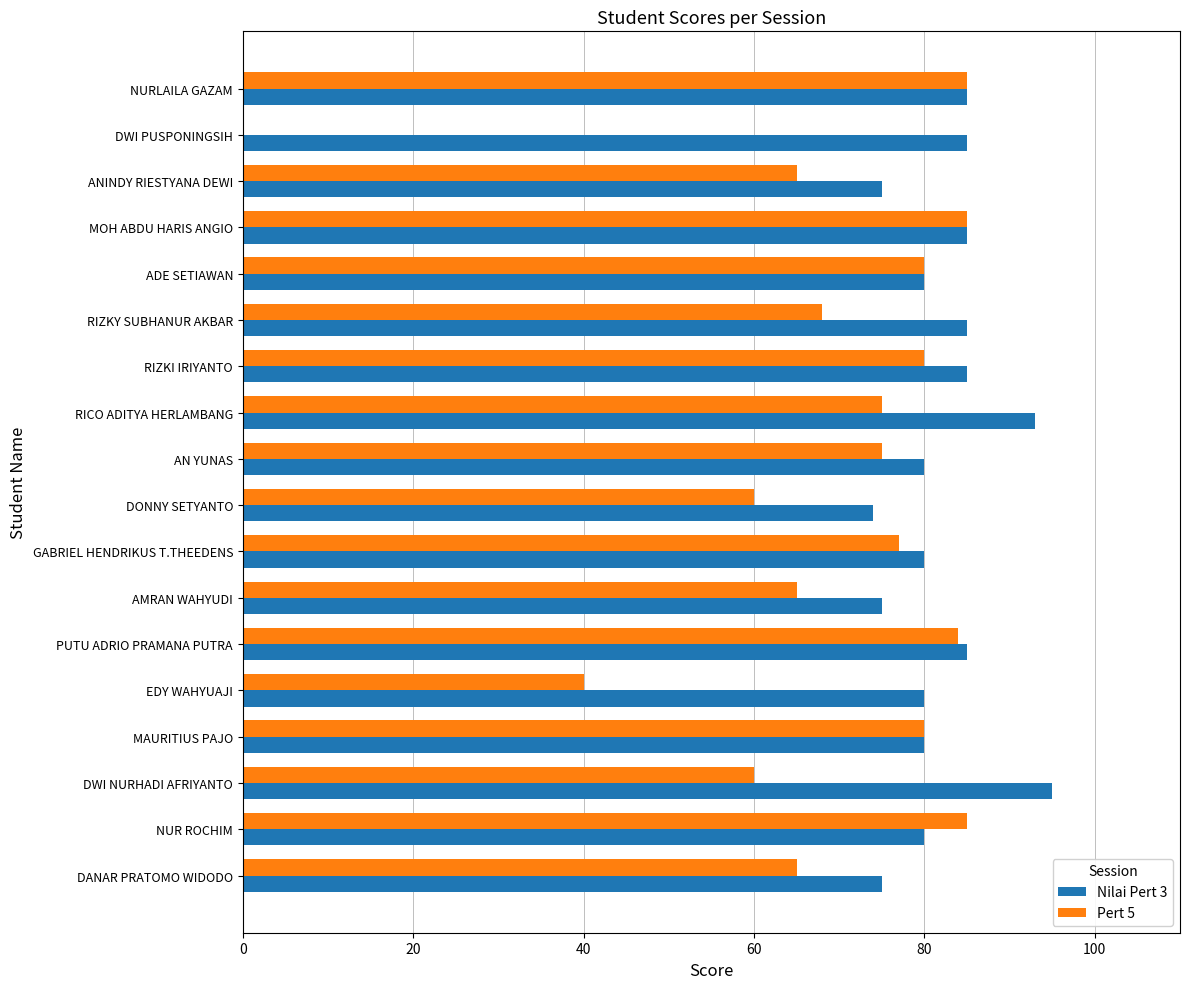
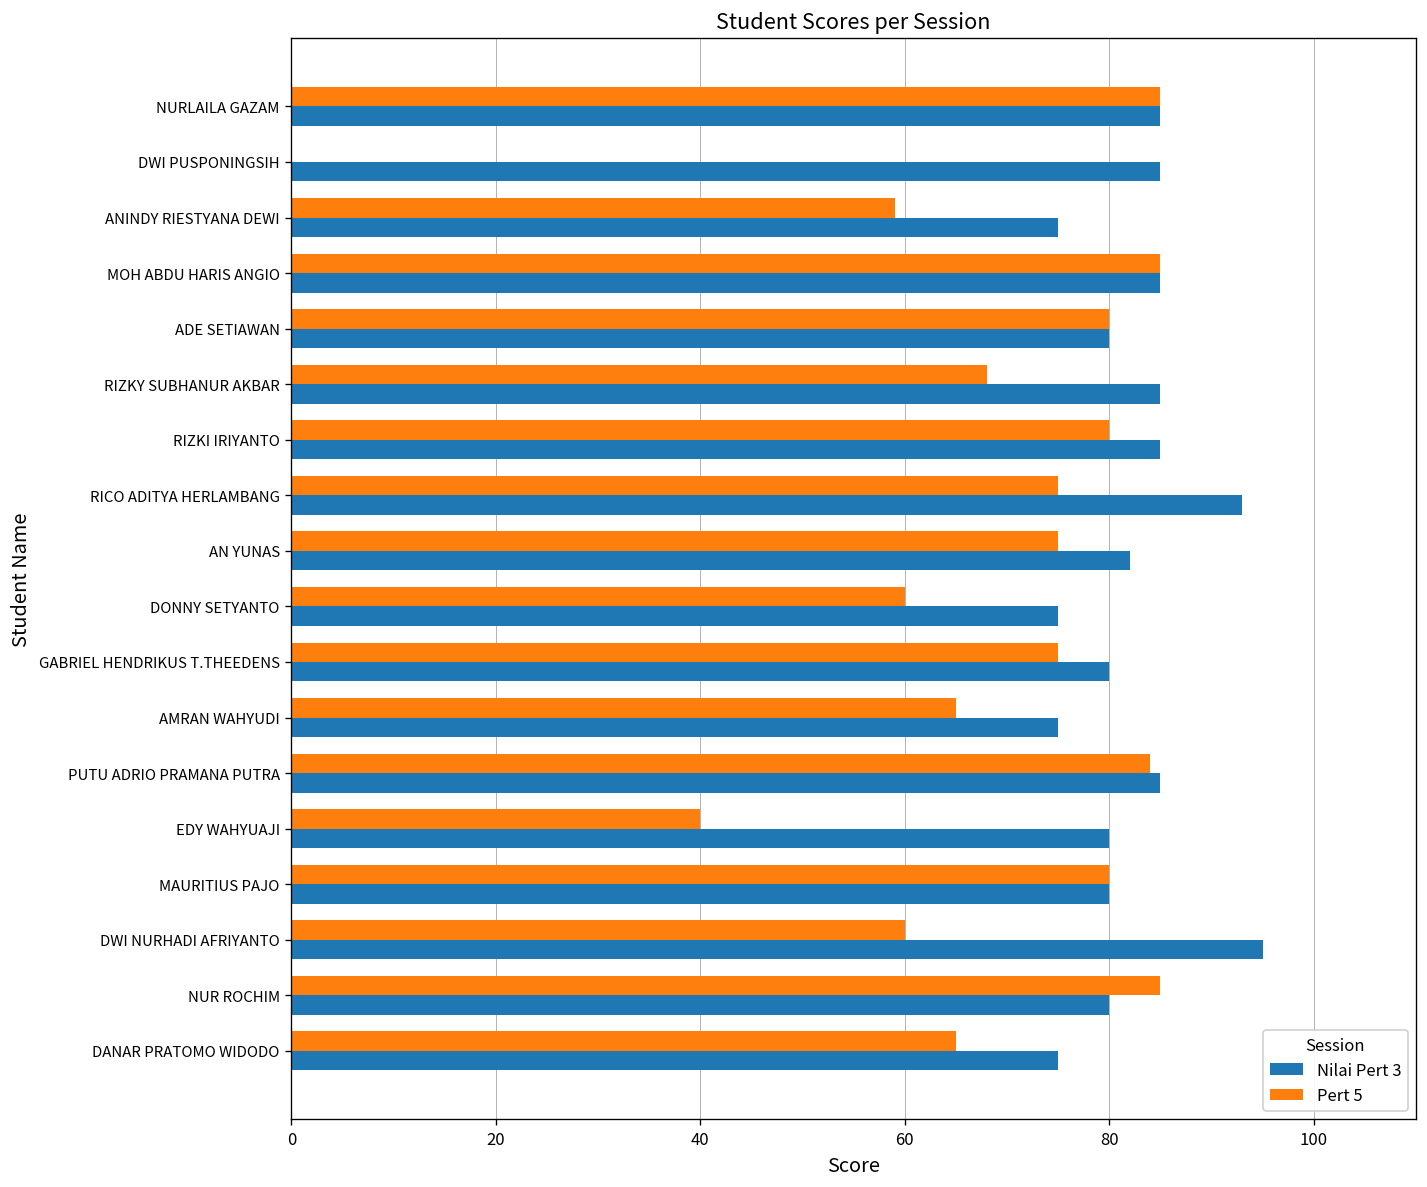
  {
    "Nilai Pert 3": {
      "NURLAILA GAZAM": 85,
      "DWI PUSPONINGSIH": 85,
      "ANINDY RIESTYANA DEWI": 75,
      "MOH ABDU HARIS ANGIO": 85,
      "ADE SETIAWAN": 80,
      "RIZKY SUBHANUR AKBAR": 85,
      "RIZKI IRIYANTO": 85,
      "RICO ADITYA HERLAMBANG": 93,
-     "AN YUNAS": 80,
-     "DONNY SETYANTO": 74,
+     "AN YUNAS": 82,
+     "DONNY SETYANTO": 75,
      "GABRIEL HENDRIKUS T.THEEDENS": 80,
      "AMRAN WAHYUDI": 75,
      "PUTU ADRIO PRAMANA PUTRA": 85,
      "EDY WAHYUAJI": 80,
      "MAURITIUS PAJO": 80,
      "DWI NURHADI AFRIYANTO": 95,
      "NUR ROCHIM": 80,
      "DANAR PRATOMO WIDODO": 75
    },
    "Pert 5": {
      "NURLAILA GAZAM": 85,
      "DWI PUSPONINGSIH": 0,
-     "ANINDY RIESTYANA DEWI": 65,
+     "ANINDY RIESTYANA DEWI": 59,
      "MOH ABDU HARIS ANGIO": 85,
      "ADE SETIAWAN": 80,
      "RIZKY SUBHANUR AKBAR": 68,
      "RIZKI IRIYANTO": 80,
      "RICO ADITYA HERLAMBANG": 75,
      "AN YUNAS": 75,
      "DONNY SETYANTO": 60,
-     "GABRIEL HENDRIKUS T.THEEDENS": 77,
+     "GABRIEL HENDRIKUS T.THEEDENS": 75,
      "AMRAN WAHYUDI": 65,
      "PUTU ADRIO PRAMANA PUTRA": 84,
      "EDY WAHYUAJI": 40,
      "MAURITIUS PAJO": 80,
      "DWI NURHADI AFRIYANTO": 60,
      "NUR ROCHIM": 85,
      "DANAR PRATOMO WIDODO": 65
    }
  }
